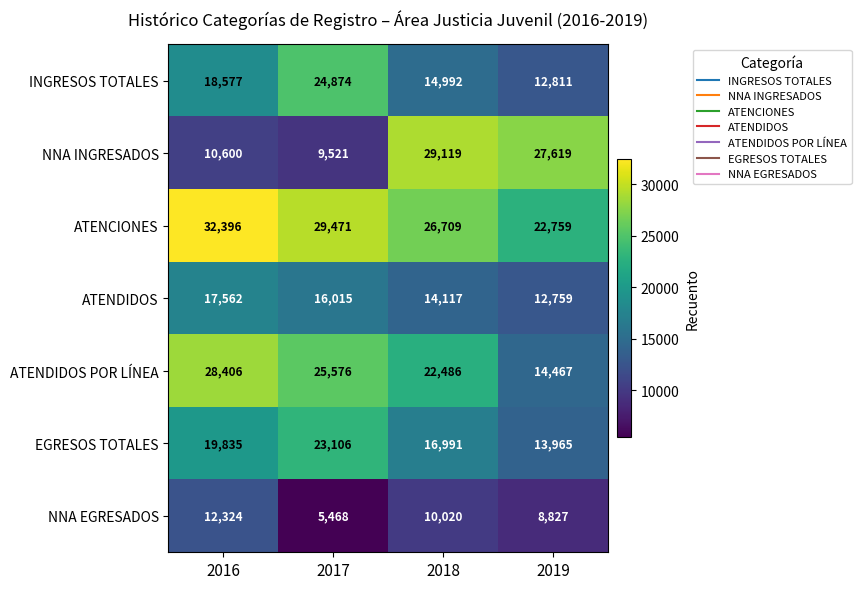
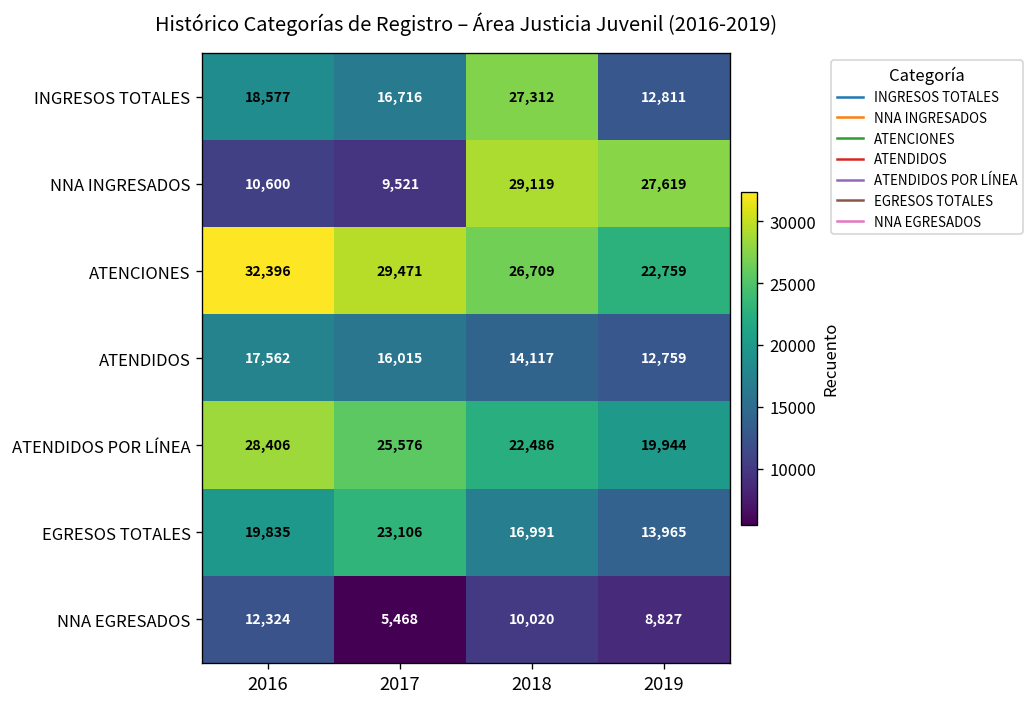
  {
    "INGRESOS TOTALES": {
      "2016": "18,577",
-     "2017": "24,874",
-     "2018": "14,992",
+     "2017": "16,716",
+     "2018": "27,312",
      "2019": "12,811"
    },
    "NNA INGRESADOS": {
      "2016": "10,600",
      "2017": "9,521",
      "2018": "29,119",
      "2019": "27,619"
    },
    "ATENCIONES": {
      "2016": "32,396",
      "2017": "29,471",
      "2018": "26,709",
      "2019": "22,759"
    },
    "ATENDIDOS": {
      "2016": "17,562",
      "2017": "16,015",
      "2018": "14,117",
      "2019": "12,759"
    },
    "ATENDIDOS POR LÍNEA": {
      "2016": "28,406",
      "2017": "25,576",
      "2018": "22,486",
-     "2019": "14,467"
+     "2019": "19,944"
    },
    "EGRESOS TOTALES": {
      "2016": "19,835",
      "2017": "23,106",
      "2018": "16,991",
      "2019": "13,965"
    },
    "NNA EGRESADOS": {
      "2016": "12,324",
      "2017": "5,468",
      "2018": "10,020",
      "2019": "8,827"
    }
  }
